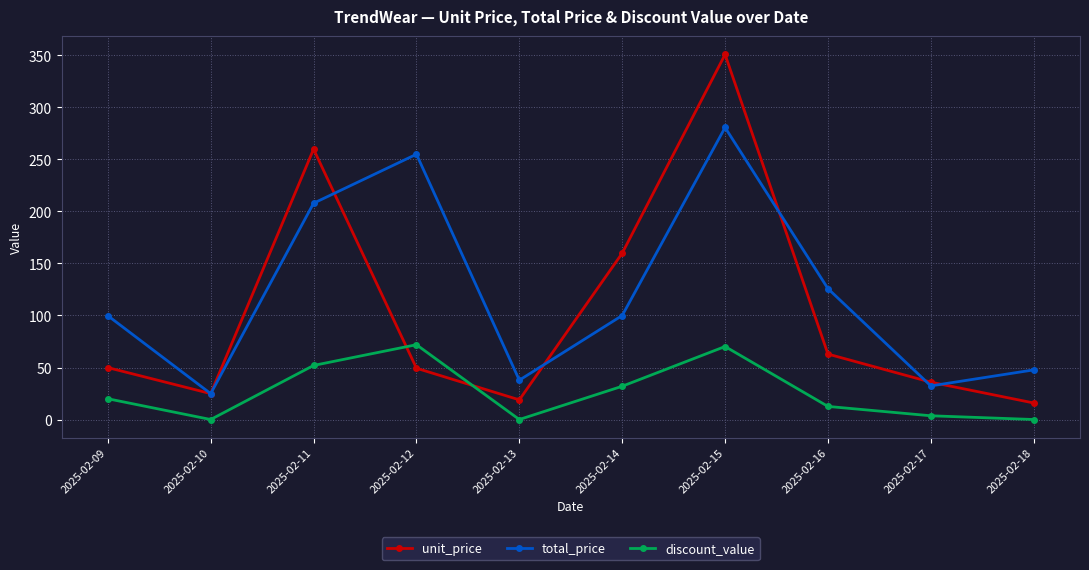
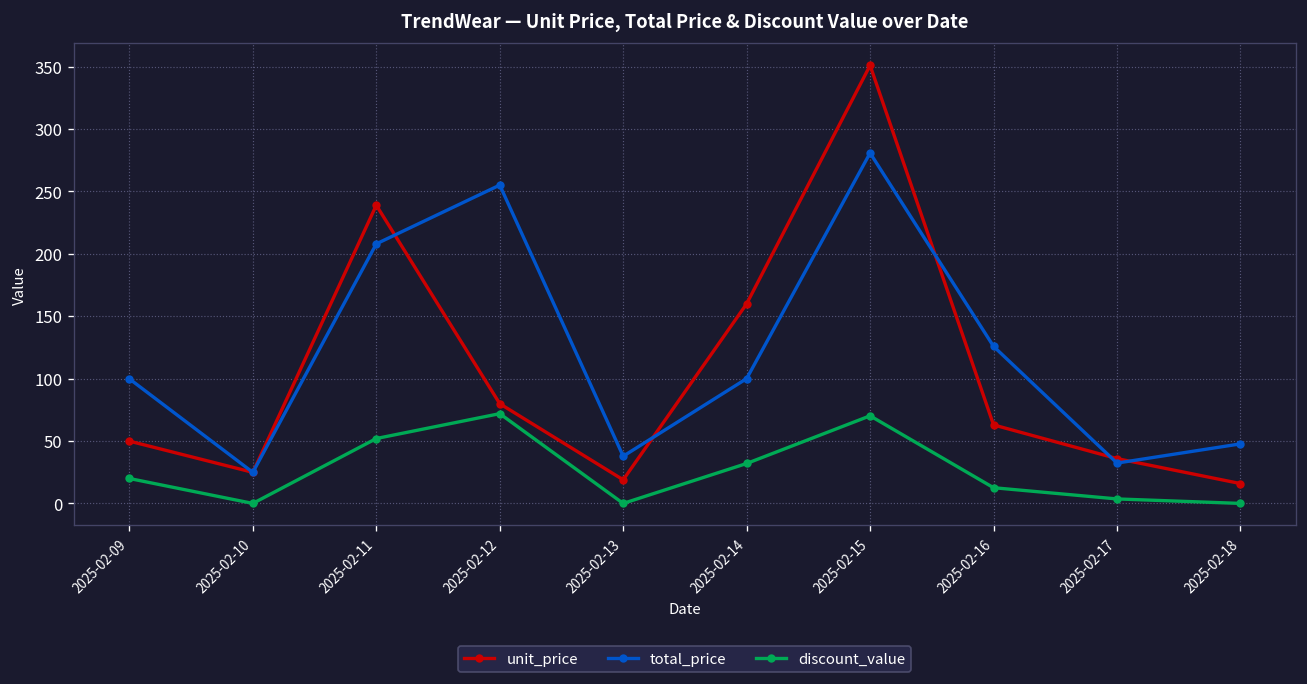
  {
    "unit_price": {
      "2025-02-09": 50,
-     "2025-02-11": 260,
-     "2025-02-12": 49,
+     "2025-02-11": 239,
+     "2025-02-12": 80,
      "2025-02-13": 19,
      "2025-02-14": 160,
      "2025-02-15": 351,
      "2025-02-16": 63,
      "2025-02-17": 36,
      "2025-02-18": 16
    },
    "total_price": {
      "2025-02-09": 100,
      "2025-02-11": 208,
      "2025-02-12": 255,
      "2025-02-13": 38,
      "2025-02-14": 100,
      "2025-02-15": 281,
      "2025-02-16": 126,
      "2025-02-17": 32,
      "2025-02-18": 48
    },
    "discount_value": {
      "2025-02-09": 20,
      "2025-02-10": 0,
      "2025-02-11": 52,
      "2025-02-12": 72,
      "2025-02-13": 0,
      "2025-02-14": 32,
      "2025-02-15": 70,
      "2025-02-16": 13,
      "2025-02-17": 4,
      "2025-02-18": 0
    }
  }
